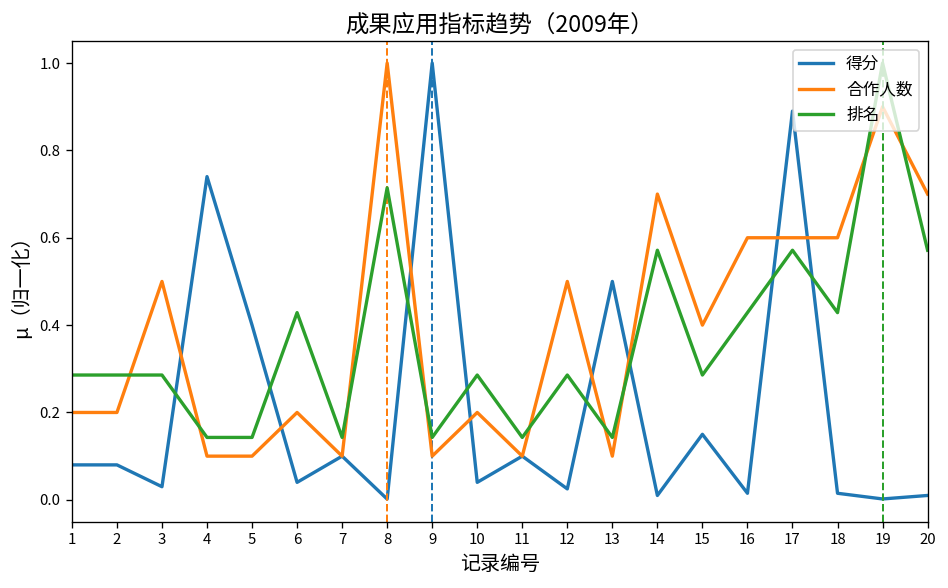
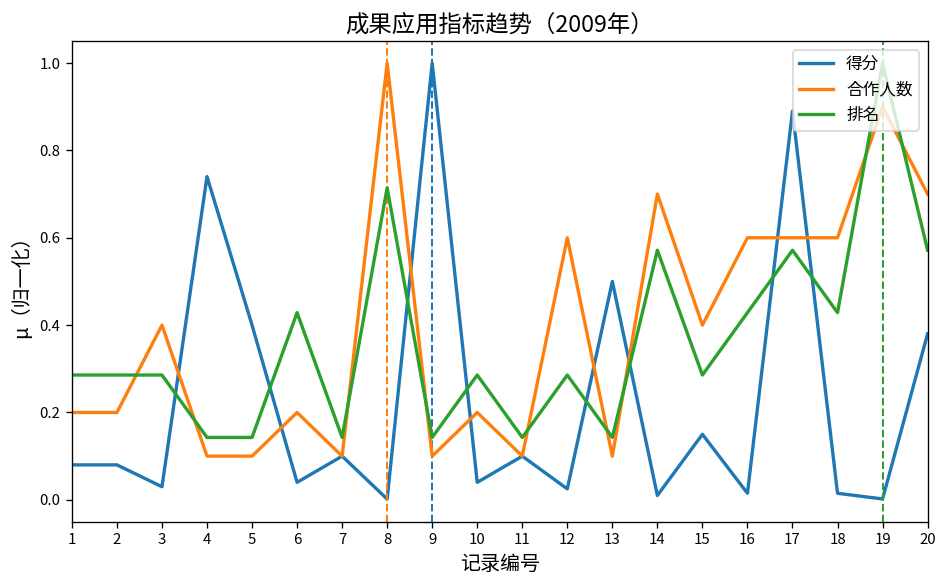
  {
    "得分": {
      "1": 0.08,
      "2": 0.08,
      "3": 0.03,
      "4": 0.74,
      "5": 0.40,
      "6": 0.04,
      "8": 0.00,
      "9": 1.00,
      "10": 0.04,
      "12": 0.03,
      "13": 0.50,
      "14": 0.01,
      "15": 0.15,
      "16": 0.02,
      "17": 0.89,
      "18": 0.02,
      "19": 0.00,
-     "20": 0.01
+     "20": 0.38
    },
    "合作人数": {
      "1": 0.20,
      "2": 0.20,
-     "3": 0.50,
+     "3": 0.40,
      "4": 0.10,
      "5": 0.10,
      "6": 0.20,
      "8": 1.00,
      "9": 0.10,
      "10": 0.20,
-     "12": 0.50,
+     "12": 0.60,
      "13": 0.10,
      "14": 0.70,
      "15": 0.40,
      "16": 0.60,
      "17": 0.60,
      "18": 0.60,
      "20": 0.70
    },
    "排名": {
      "1": 0.29,
      "2": 0.29,
      "3": 0.29,
      "4": 0.14,
      "5": 0.14,
      "6": 0.43,
      "7": 0.14,
      "8": 0.71,
      "9": 0.14,
      "10": 0.29,
      "11": 0.14,
      "12": 0.29,
      "13": 0.14,
      "14": 0.57,
      "15": 0.29,
      "16": 0.43,
      "17": 0.57,
      "18": 0.43,
      "20": 0.57
    }
  }
